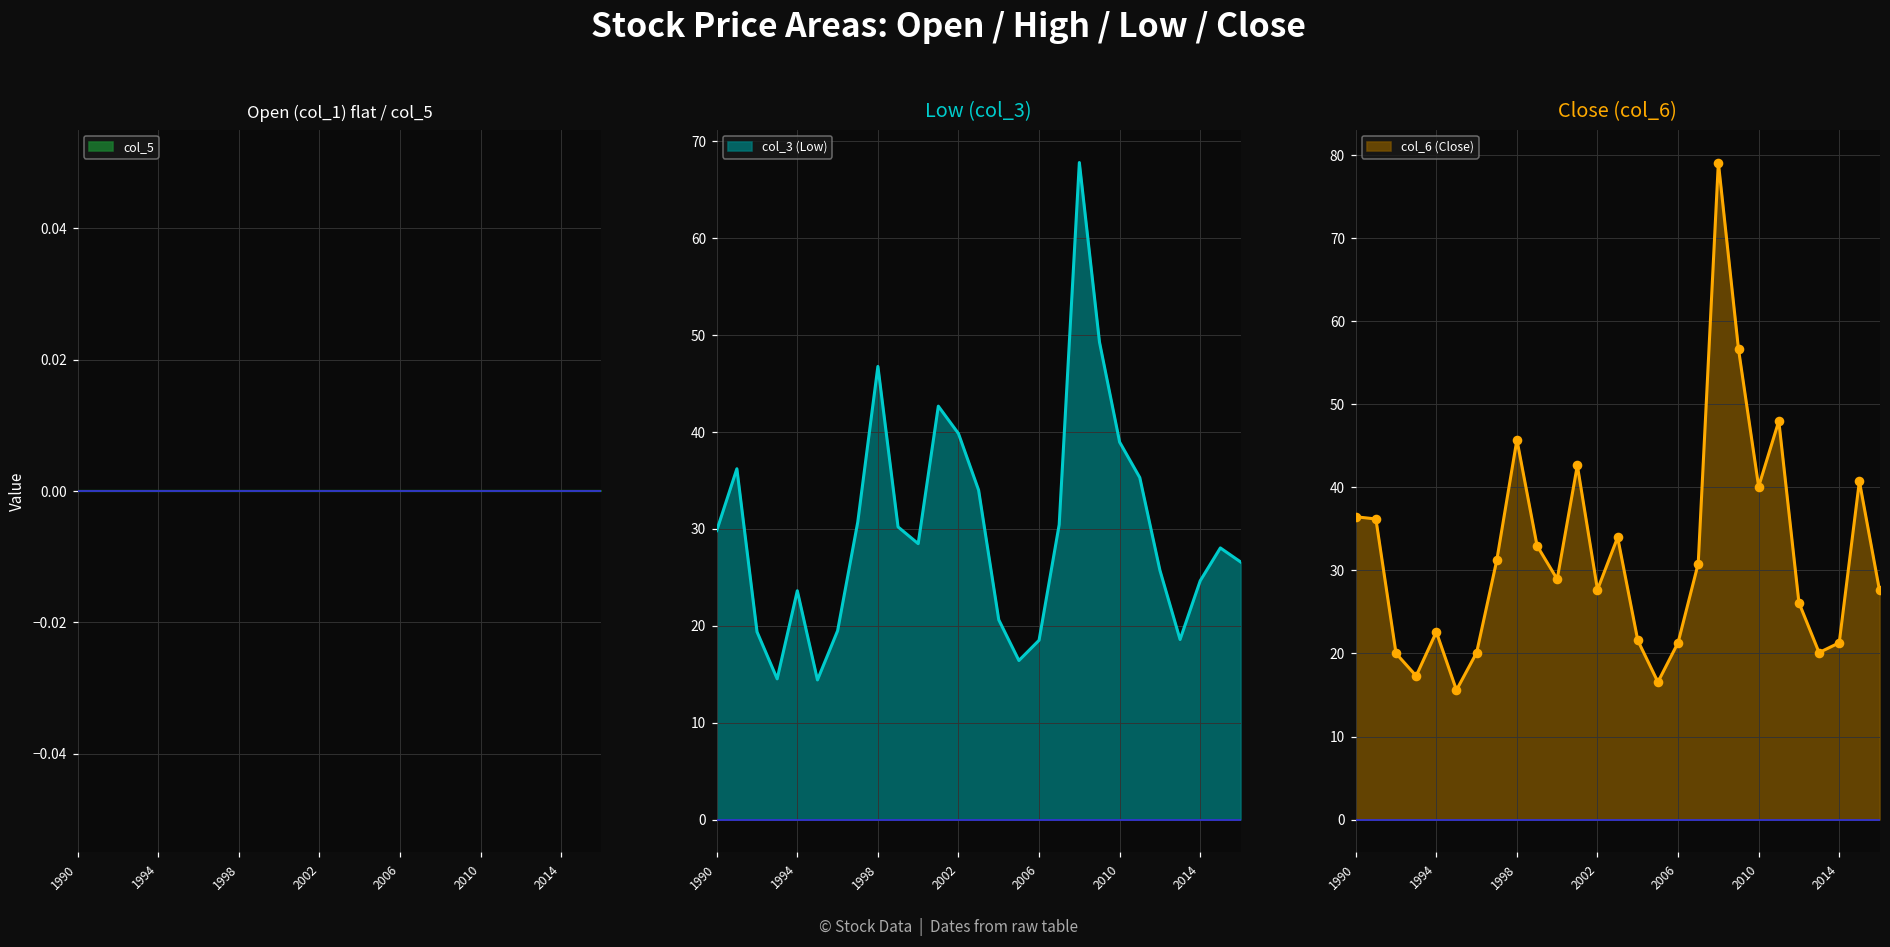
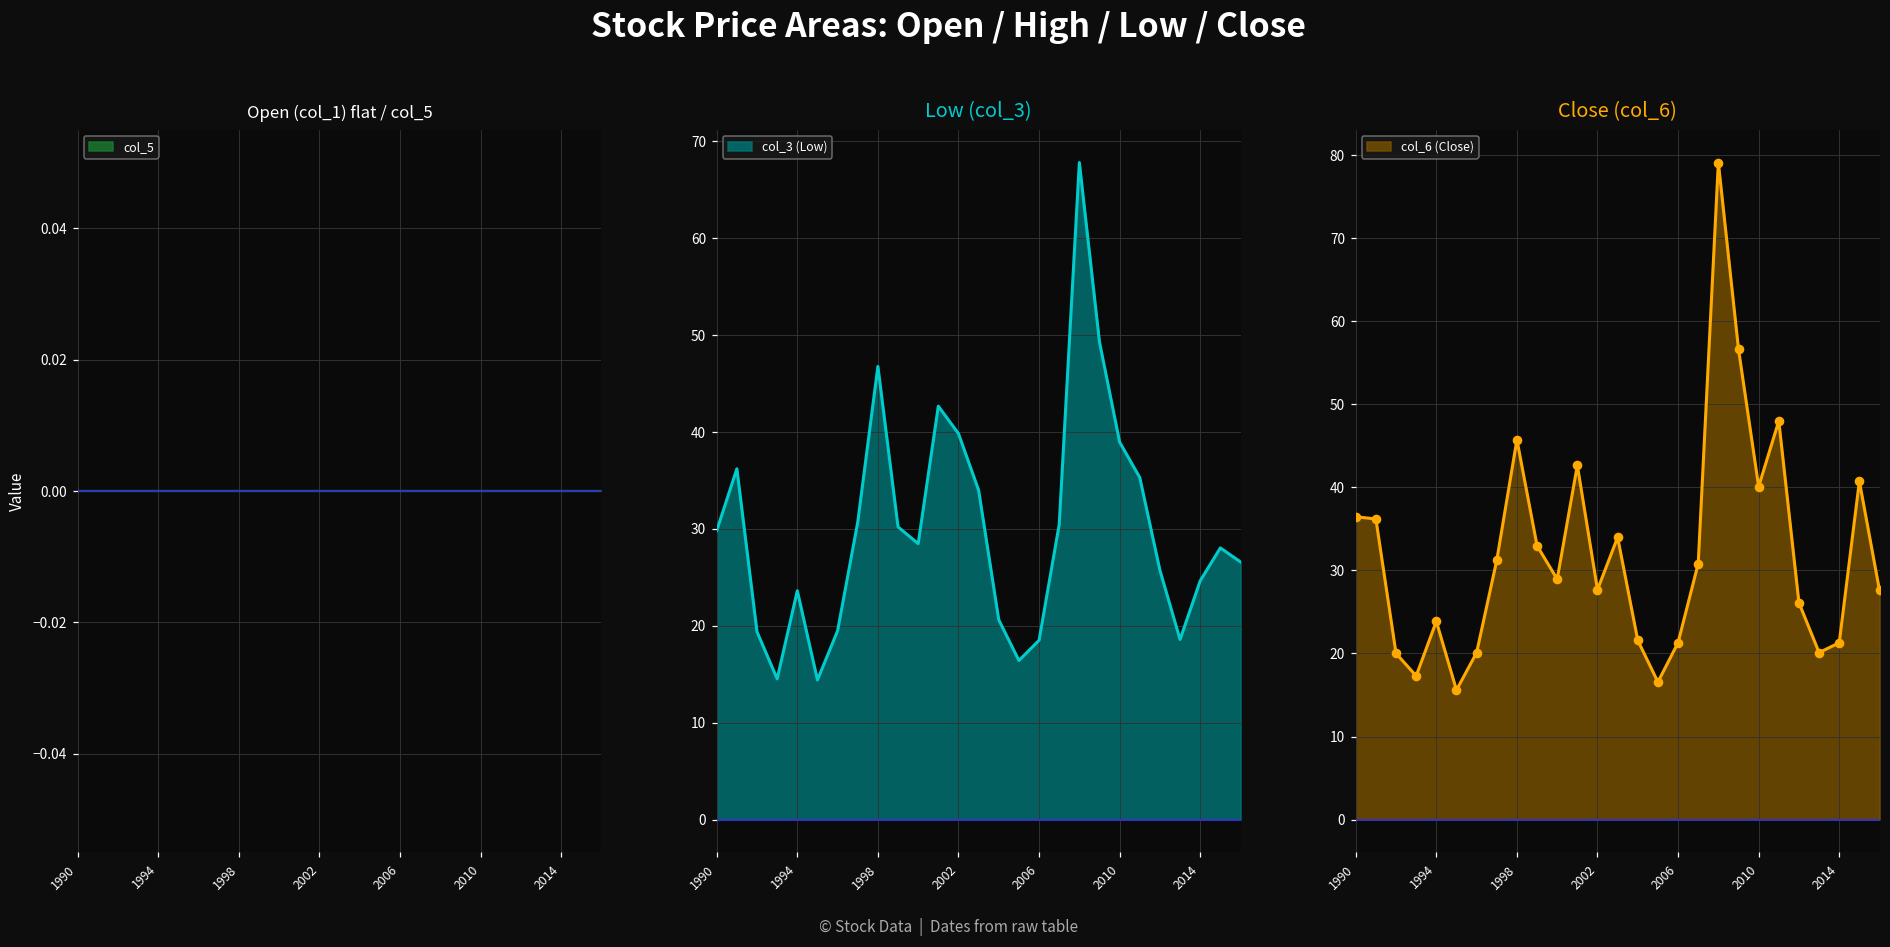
  {
    "Open (col_1) flat / col_5": {
      "1990": 0.000,
      "1994": 0.000,
      "1998": 0.000,
      "2002": 0.000,
      "2006": 0.000,
      "2010": 0.000,
      "2014": 0.000
    },
    "Low (col_3)": {
      "1990": 30,
      "1994": 24,
      "1998": 47,
      "2002": 40,
      "2006": 19,
      "2010": 39,
      "2014": 25
    },
    "Close (col_6)": {
      "1990": 36,
-     "1994": 23,
+     "1994": 24,
      "1998": 46,
      "2002": 28,
      "2006": 21,
      "2010": 40,
      "2014": 21
    }
  }
